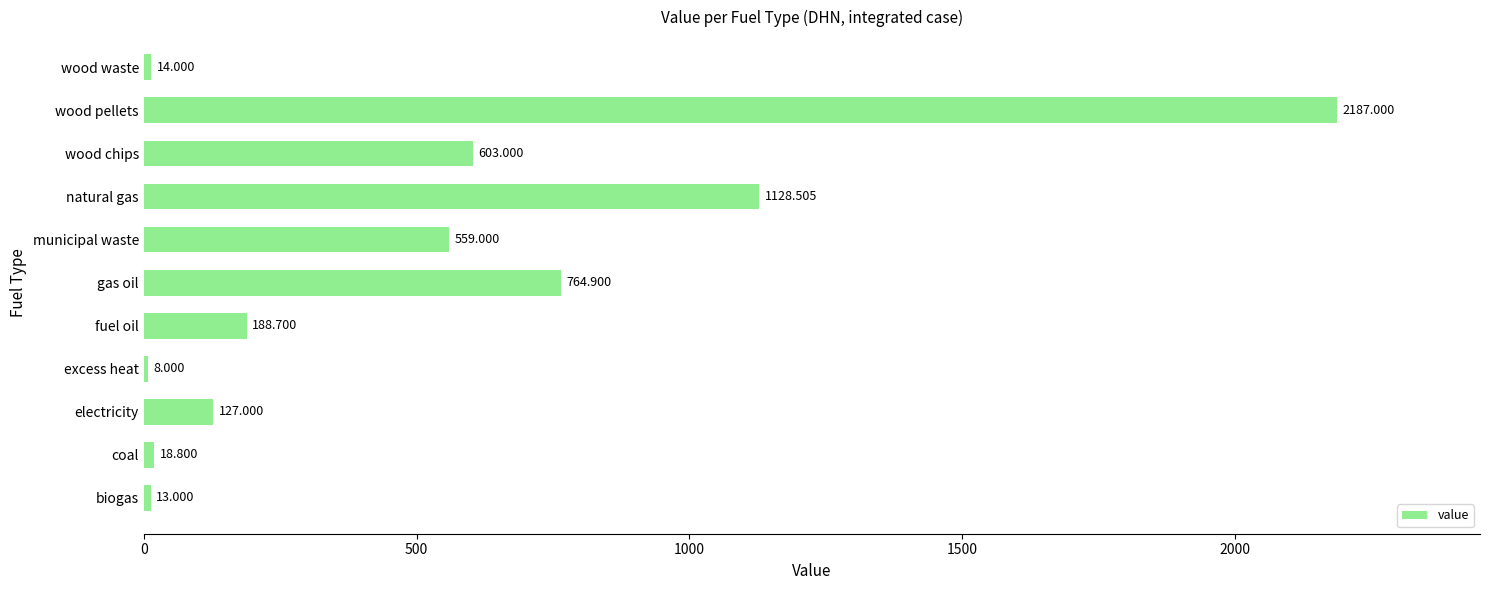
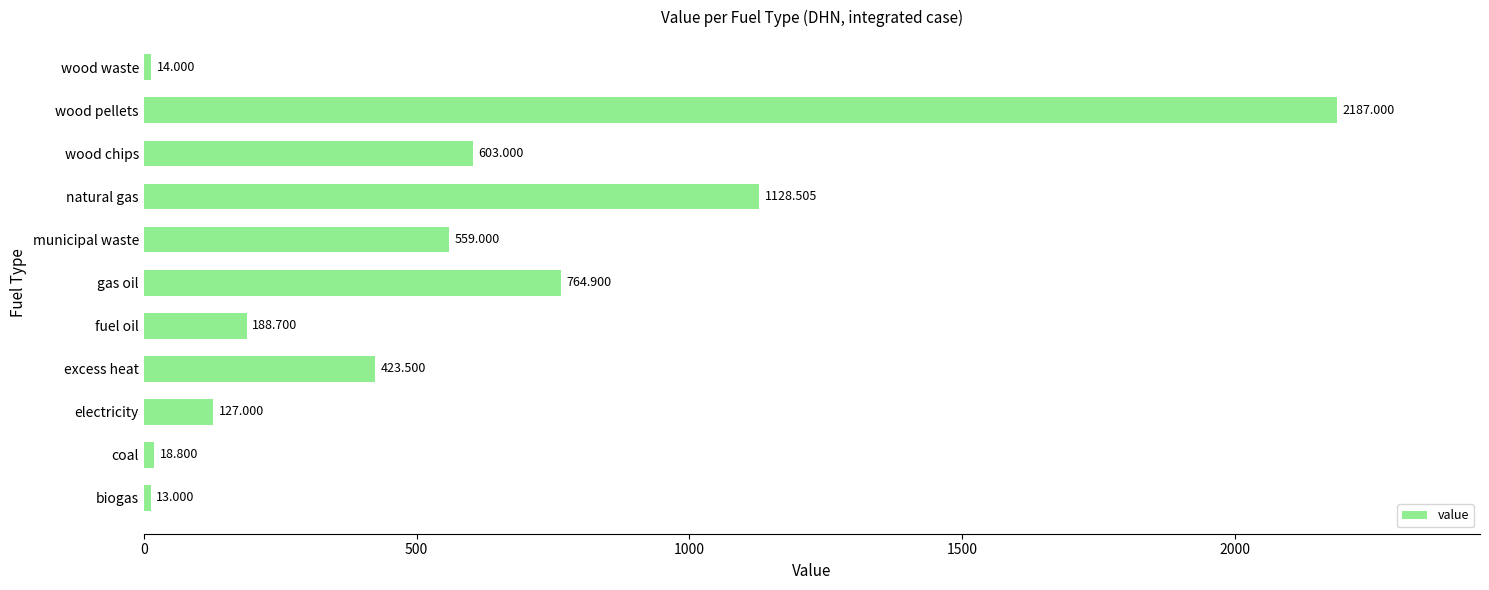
  {
    "wood waste": 14.000,
    "wood pellets": 2187.000,
    "wood chips": 603.000,
    "natural gas": 1128.505,
    "municipal waste": 559.000,
    "gas oil": 764.900,
    "fuel oil": 188.700,
-   "excess heat": 8.000,
+   "excess heat": 423.500,
    "electricity": 127.000,
    "coal": 18.800,
    "biogas": 13.000
  }
